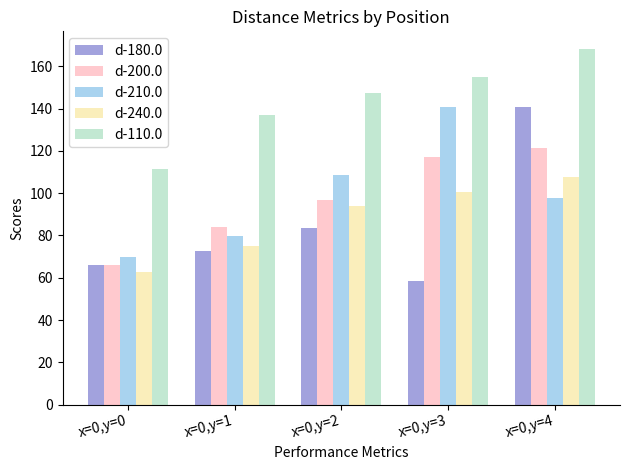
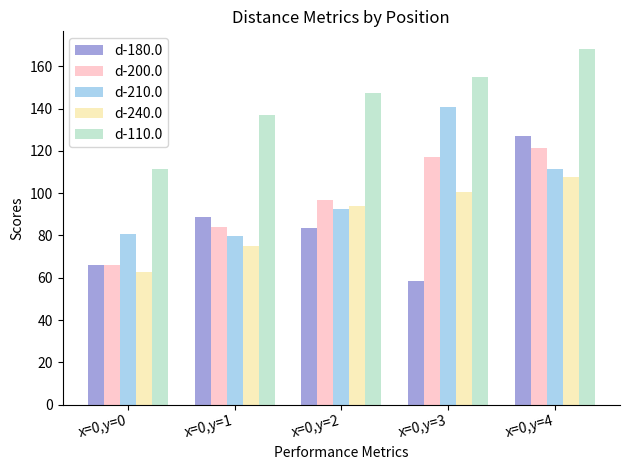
  {
    "d-180.0": {
      "x=0,y=0": 66,
-     "x=0,y=1": 73,
+     "x=0,y=1": 89,
      "x=0,y=2": 84,
      "x=0,y=3": 59,
-     "x=0,y=4": 141
+     "x=0,y=4": 127
    },
    "d-210.0": {
-     "x=0,y=0": 70,
+     "x=0,y=0": 81,
      "x=0,y=1": 80,
-     "x=0,y=2": 108,
+     "x=0,y=2": 92,
      "x=0,y=3": 141,
-     "x=0,y=4": 98
+     "x=0,y=4": 111
    },
    "d-110.0": {
      "x=0,y=0": 111,
      "x=0,y=1": 137,
      "x=0,y=2": 147,
      "x=0,y=3": 155,
      "x=0,y=4": 168
    }
  }
